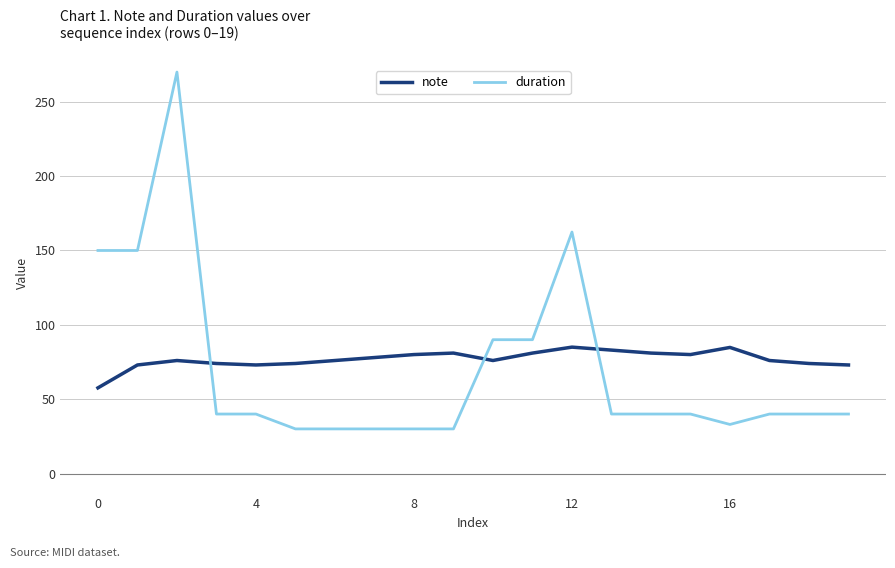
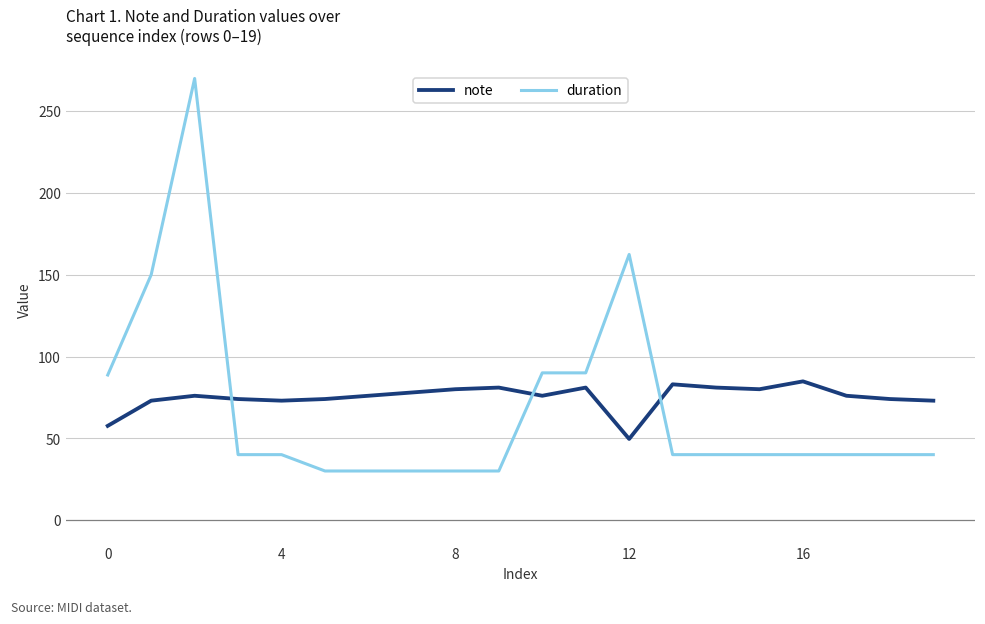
  {
    "note": {
      "0": 58,
      "4": 73,
      "8": 80,
-     "12": 85,
+     "12": 50,
      "16": 85
    },
    "duration": {
-     "0": 150,
+     "0": 89,
      "4": 40,
      "8": 30,
      "12": 162,
-     "16": 33
+     "16": 40
    }
  }
